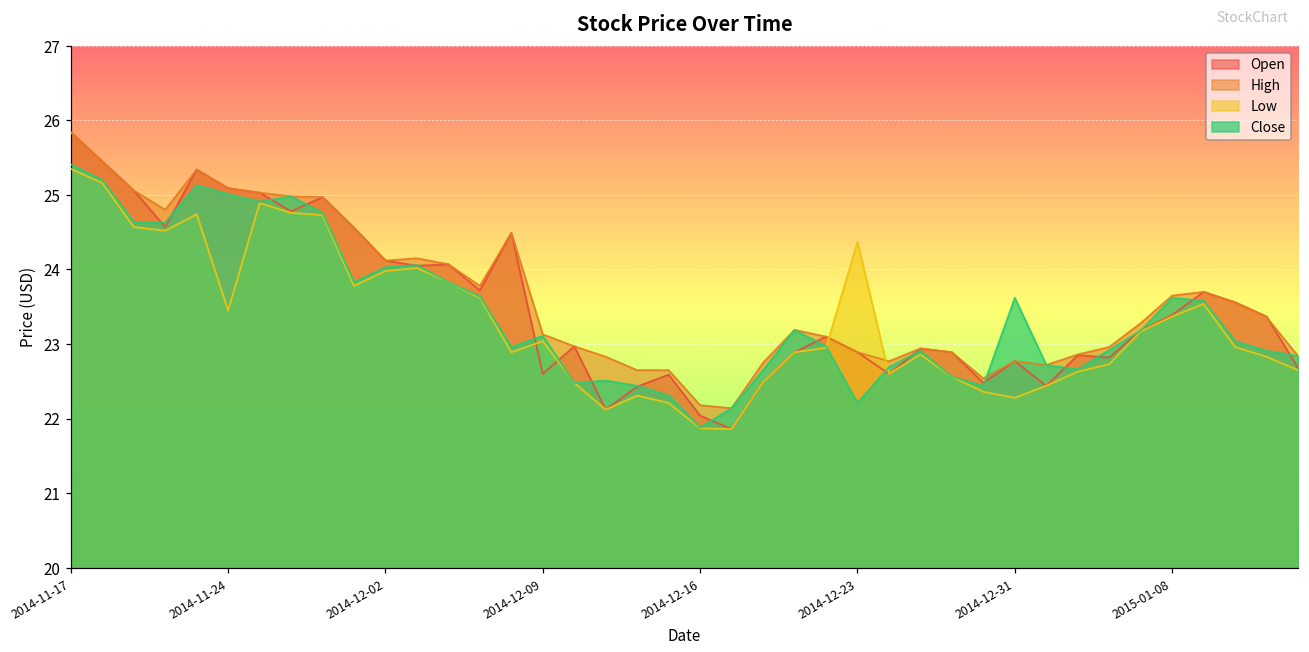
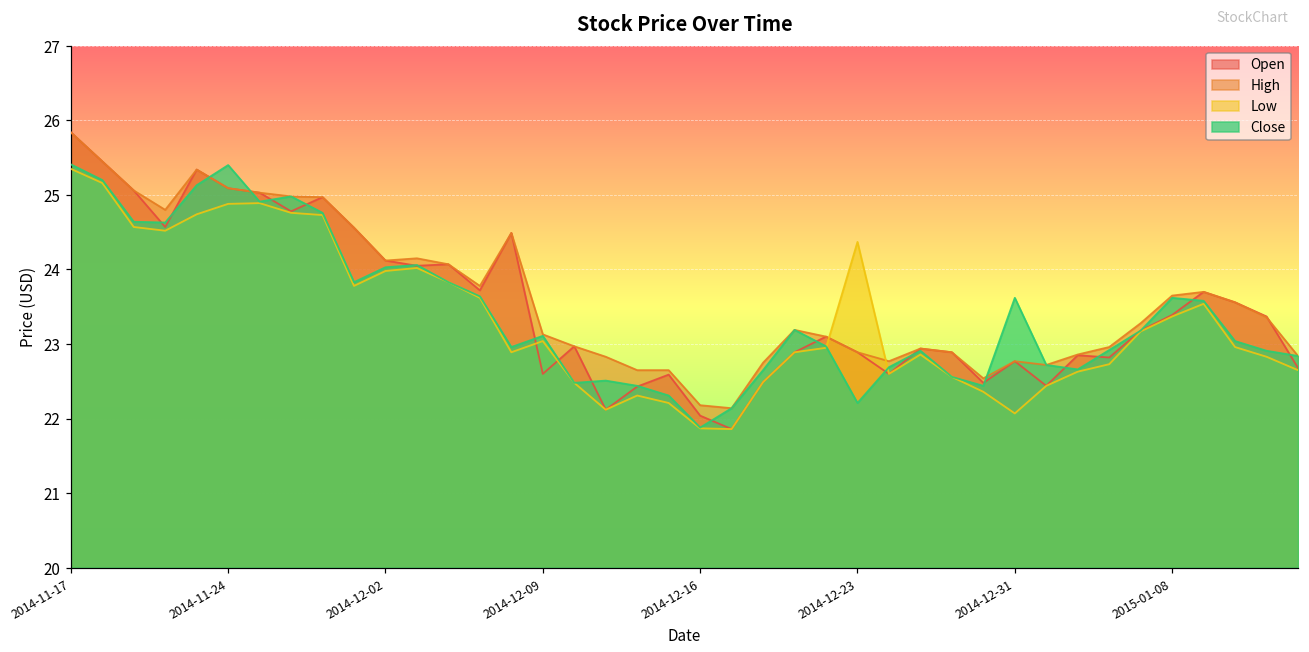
  {
    "Low": {
      "2014-11-17": 25.4,
-     "2014-11-24": 23.5,
+     "2014-11-24": 24.9,
      "2014-12-02": 24.0,
      "2014-12-09": 23.0,
      "2014-12-23": 24.4,
-     "2014-12-31": 22.3
+     "2014-12-31": 22.1
    },
    "Close": {
      "2014-11-17": 25.4,
-     "2014-11-24": 25.0,
+     "2014-11-24": 25.4,
      "2014-12-02": 24.0,
      "2014-12-23": 22.2,
      "2014-12-31": 23.6
    }
  }
